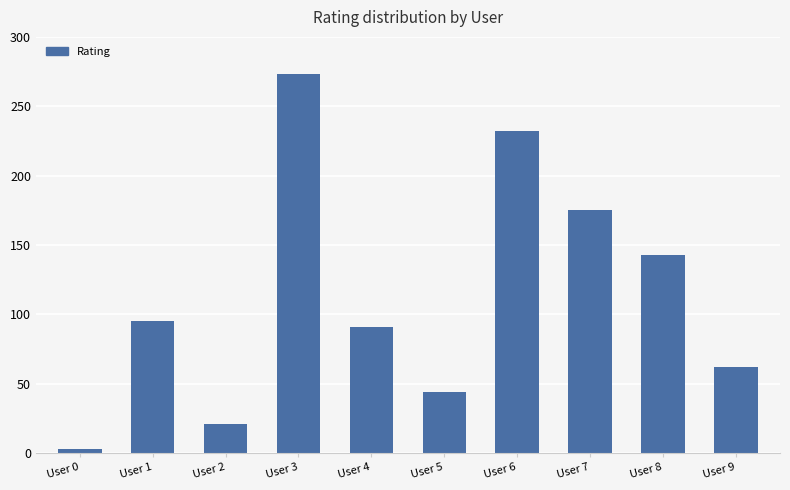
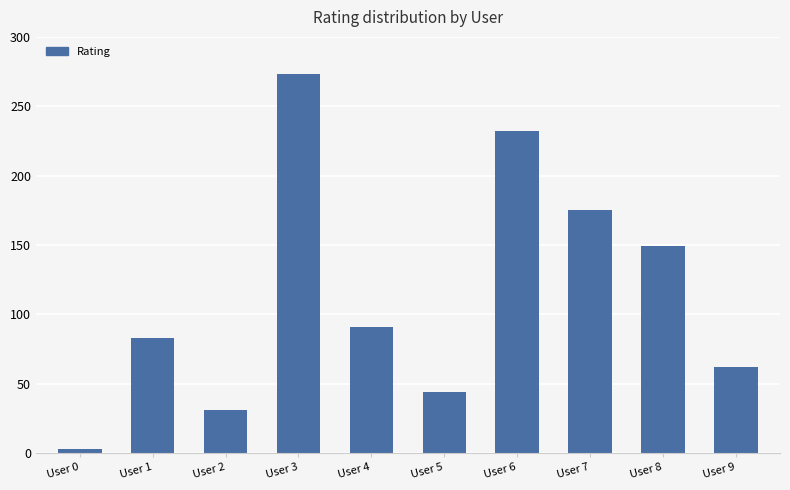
  {
    "User 0": 3,
-   "User 1": 95,
-   "User 2": 21,
+   "User 1": 83,
+   "User 2": 31,
    "User 3": 273,
    "User 4": 91,
    "User 5": 44,
    "User 6": 232,
    "User 7": 175,
-   "User 8": 143,
+   "User 8": 149,
    "User 9": 62
  }
